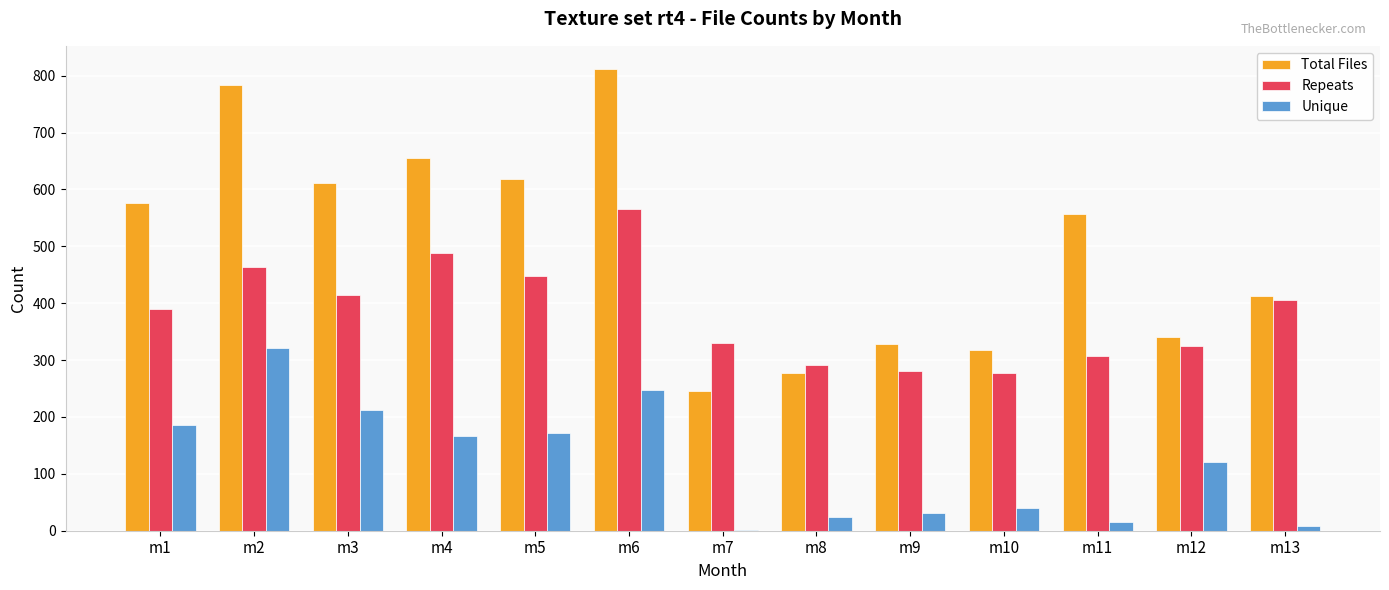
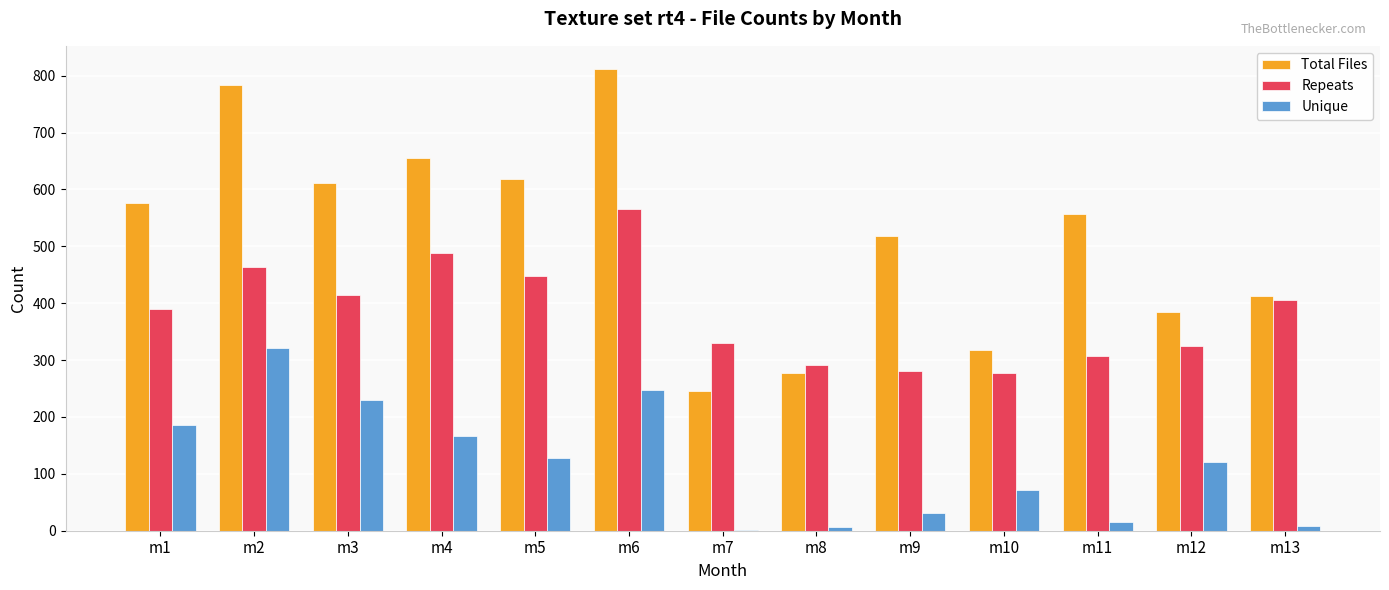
  {
    "Total Files": {
      "m1": 580,
      "m2": 780,
      "m3": 610,
      "m4": 660,
      "m5": 620,
      "m6": 810,
      "m7": 250,
      "m8": 280,
-     "m9": 330,
+     "m9": 520,
      "m10": 320,
      "m11": 560,
-     "m12": 340,
+     "m12": 390,
      "m13": 410
    },
    "Repeats": {
      "m1": 390,
      "m2": 460,
      "m3": 410,
      "m4": 490,
      "m5": 450,
      "m6": 570,
      "m7": 330,
      "m8": 290,
      "m9": 280,
      "m10": 280,
      "m11": 310,
      "m12": 320,
      "m13": 410
    },
    "Unique": {
      "m1": 190,
      "m2": 320,
-     "m3": 210,
+     "m3": 230,
      "m4": 170,
-     "m5": 170,
+     "m5": 130,
      "m6": 250,
-     "m8": 30,
+     "m8": 10,
      "m9": 30,
-     "m10": 40,
+     "m10": 70,
      "m11": 20,
      "m12": 120,
      "m13": 10
    }
  }
